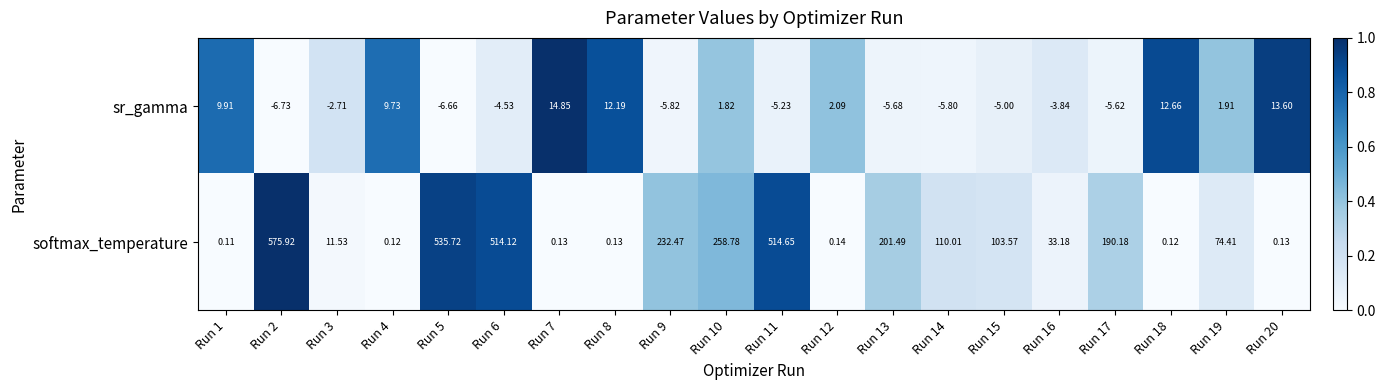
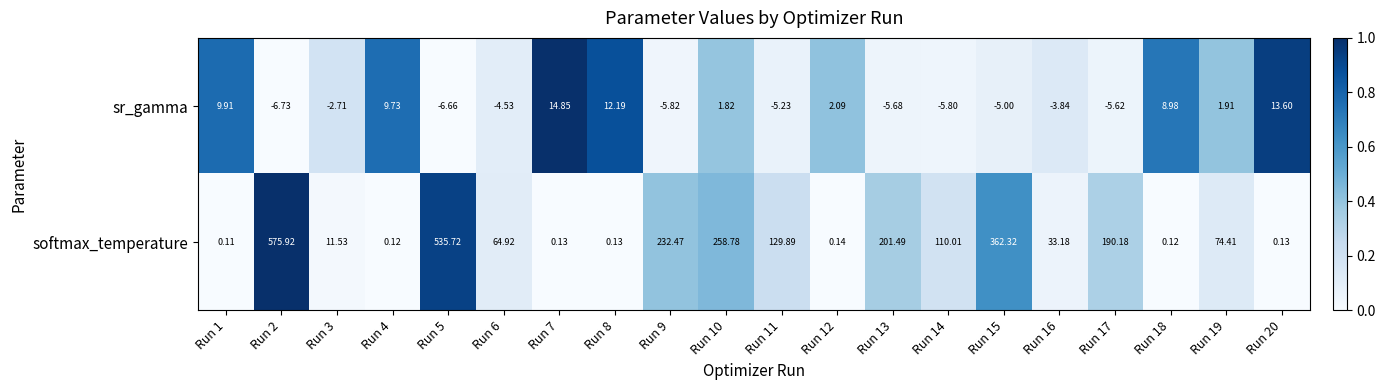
  {
    "sr_gamma": {
      "Run 1": 9.91,
      "Run 2": -6.73,
      "Run 3": -2.71,
      "Run 4": 9.73,
      "Run 5": -6.66,
      "Run 6": -4.53,
      "Run 7": 14.85,
      "Run 8": 12.19,
      "Run 9": -5.82,
      "Run 10": 1.82,
      "Run 11": -5.23,
      "Run 12": 2.09,
      "Run 13": -5.68,
      "Run 14": -5.80,
      "Run 15": -5.00,
      "Run 16": -3.84,
      "Run 17": -5.62,
-     "Run 18": 12.66,
+     "Run 18": 8.98,
      "Run 19": 1.91,
      "Run 20": 13.60
    },
    "softmax_temperature": {
      "Run 1": 0.11,
      "Run 2": 575.92,
      "Run 3": 11.53,
      "Run 4": 0.12,
      "Run 5": 535.72,
-     "Run 6": 514.12,
+     "Run 6": 64.92,
      "Run 7": 0.13,
      "Run 8": 0.13,
      "Run 9": 232.47,
      "Run 10": 258.78,
-     "Run 11": 514.65,
+     "Run 11": 129.89,
      "Run 12": 0.14,
      "Run 13": 201.49,
      "Run 14": 110.01,
-     "Run 15": 103.57,
+     "Run 15": 362.32,
      "Run 16": 33.18,
      "Run 17": 190.18,
      "Run 18": 0.12,
      "Run 19": 74.41,
      "Run 20": 0.13
    }
  }
